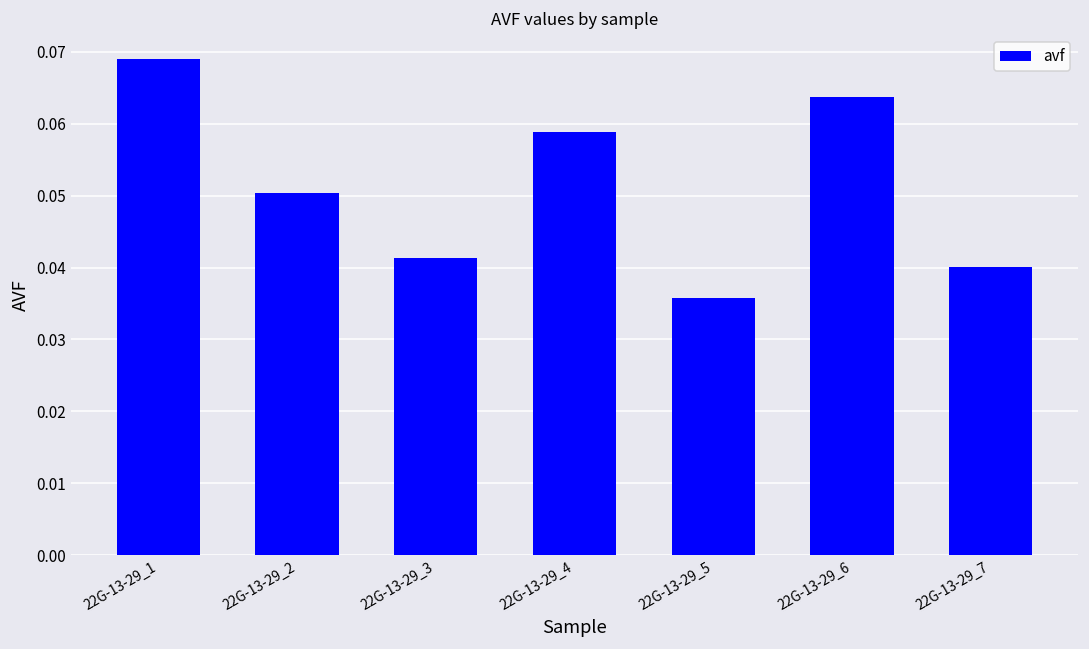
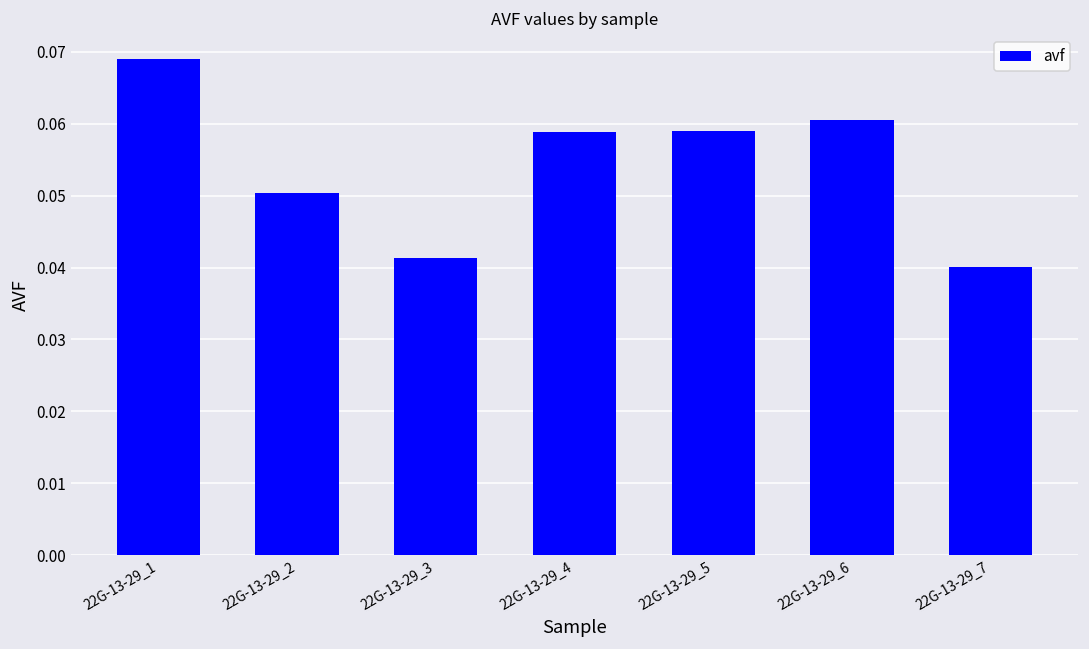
  {
    "22G-13-29_1": 0.069,
    "22G-13-29_2": 0.050,
    "22G-13-29_3": 0.041,
    "22G-13-29_4": 0.059,
-   "22G-13-29_5": 0.036,
-   "22G-13-29_6": 0.064,
+   "22G-13-29_5": 0.059,
+   "22G-13-29_6": 0.061,
    "22G-13-29_7": 0.040
  }
